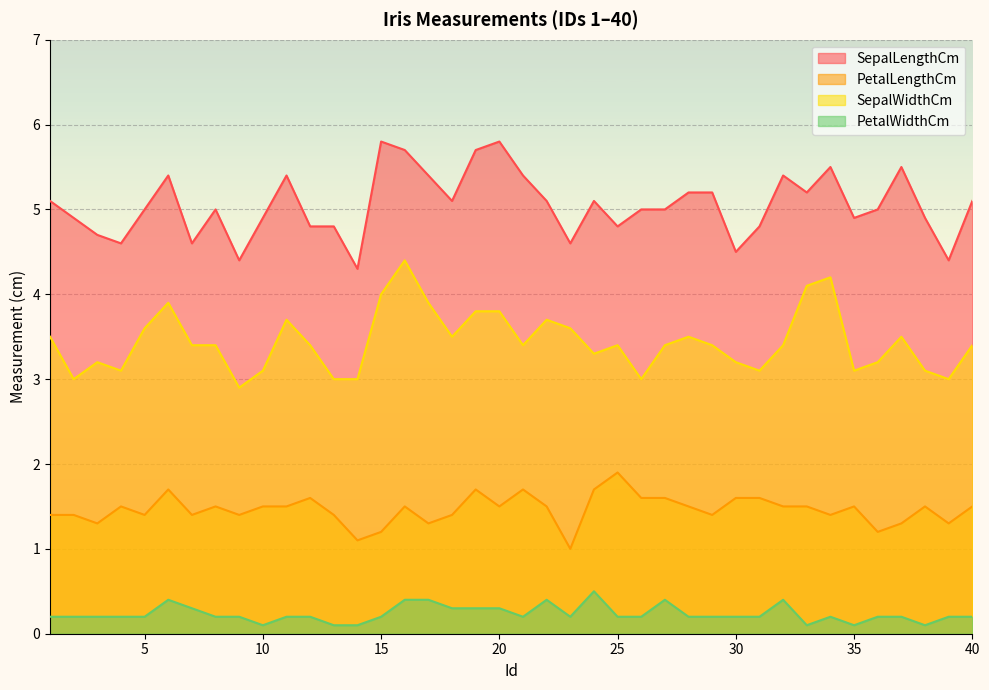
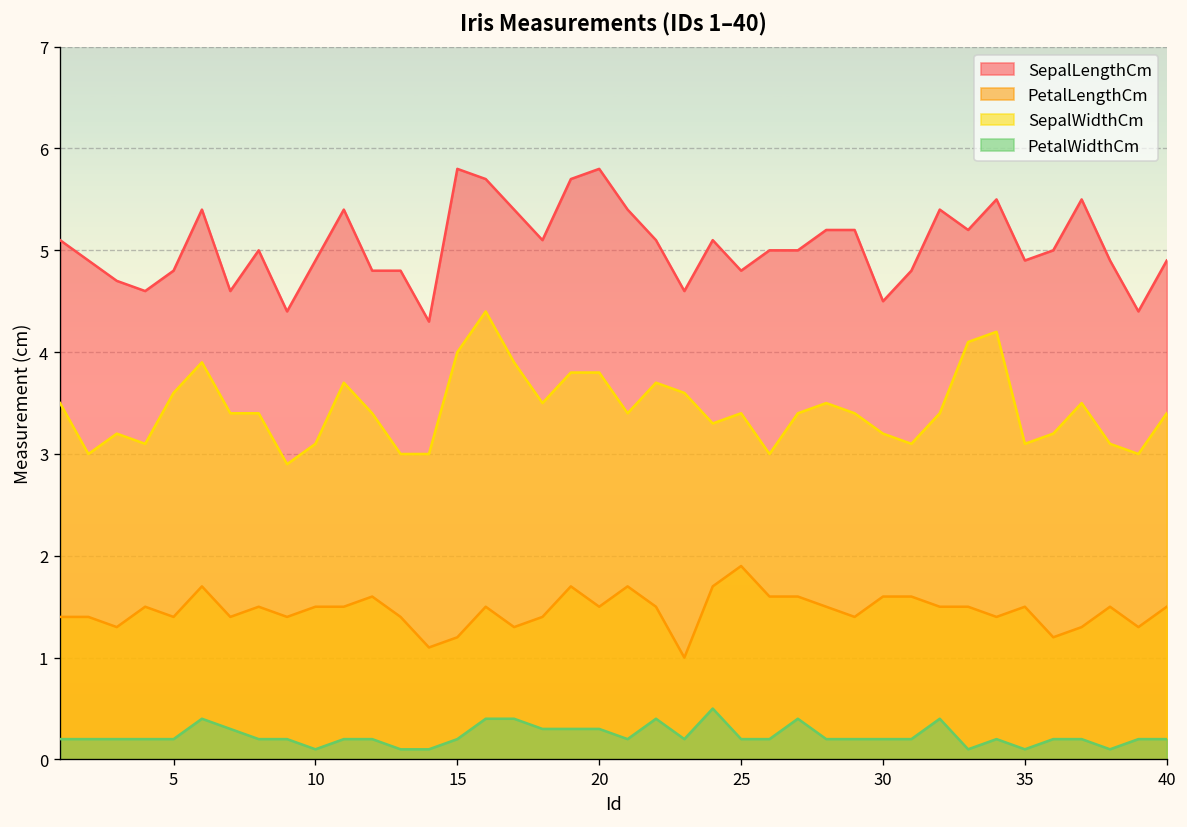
  {
    "SepalLengthCm": {
-     "5": 5.0,
+     "5": 4.8,
      "10": 4.9,
      "15": 5.8,
      "20": 5.8,
      "25": 4.8,
      "30": 4.5,
      "35": 4.9,
-     "40": 5.1
+     "40": 4.9
    },
    "PetalWidthCm": {
      "5": 0.2,
      "10": 0.1,
      "15": 0.2,
      "20": 0.3,
      "25": 0.2,
      "30": 0.2,
      "35": 0.1,
      "40": 0.2
    }
  }
